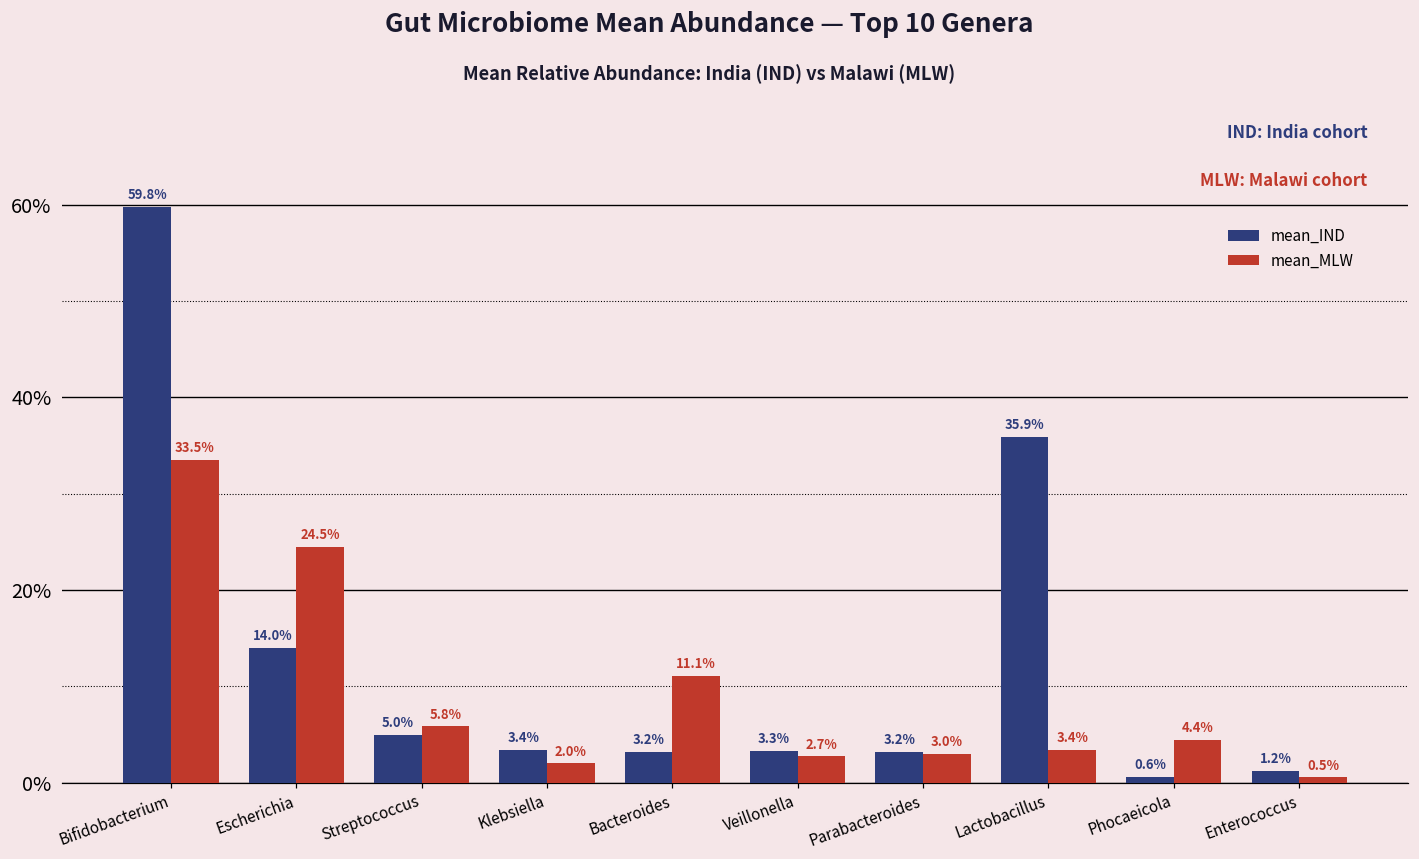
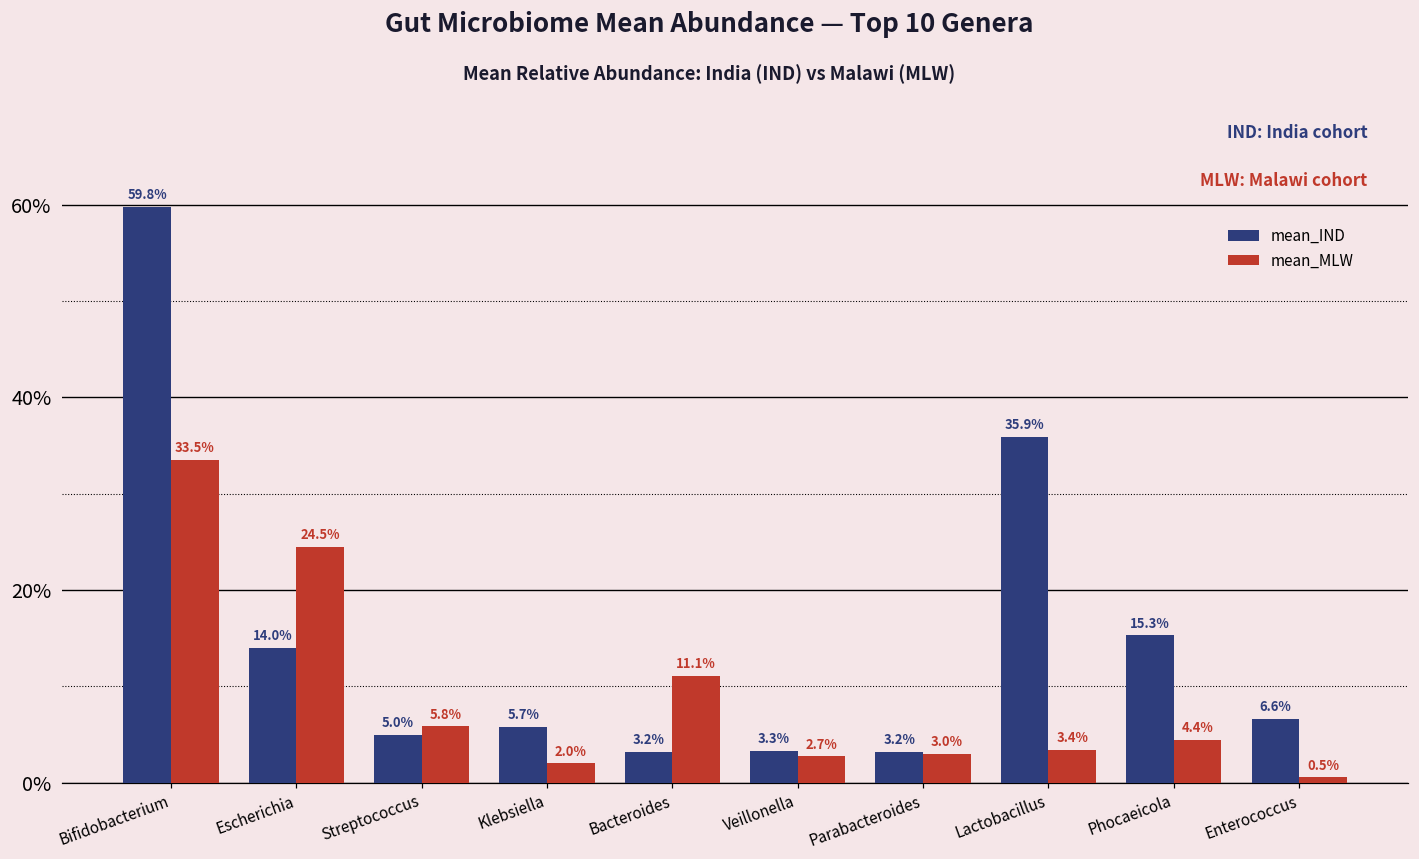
  {
    "mean_IND": {
      "Bifidobacterium": "59.8%",
      "Escherichia": "14.0%",
      "Streptococcus": "5.0%",
-     "Klebsiella": "3.4%",
+     "Klebsiella": "5.7%",
      "Bacteroides": "3.2%",
      "Veillonella": "3.3%",
      "Parabacteroides": "3.2%",
      "Lactobacillus": "35.9%",
-     "Phocaeicola": "0.6%",
-     "Enterococcus": "1.2%"
+     "Phocaeicola": "15.3%",
+     "Enterococcus": "6.6%"
    },
    "mean_MLW": {
      "Bifidobacterium": "33.5%",
      "Escherichia": "24.5%",
      "Streptococcus": "5.8%",
      "Klebsiella": "2.0%",
      "Bacteroides": "11.1%",
      "Veillonella": "2.7%",
      "Parabacteroides": "3.0%",
      "Lactobacillus": "3.4%",
      "Phocaeicola": "4.4%",
      "Enterococcus": "0.5%"
    }
  }
